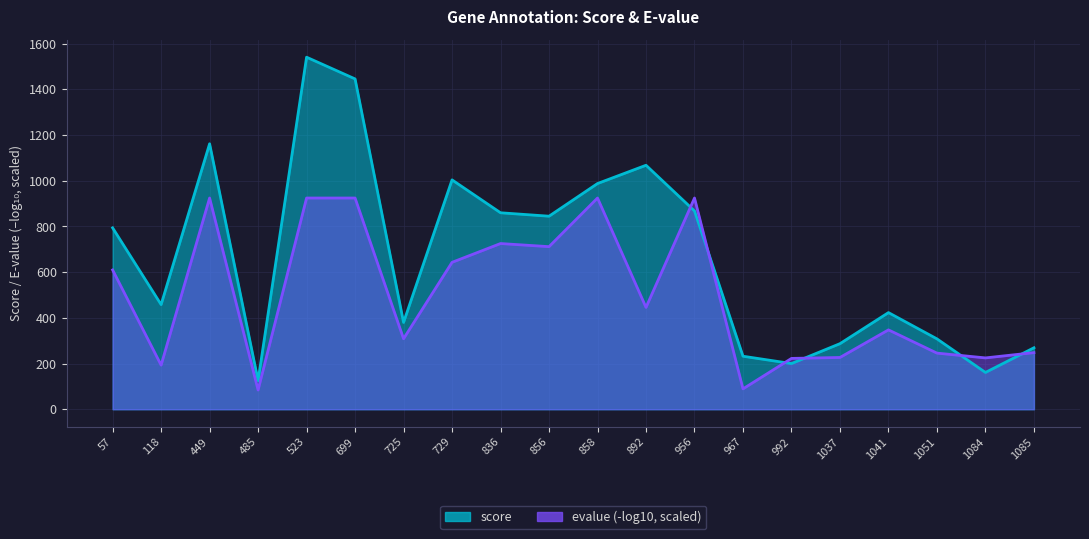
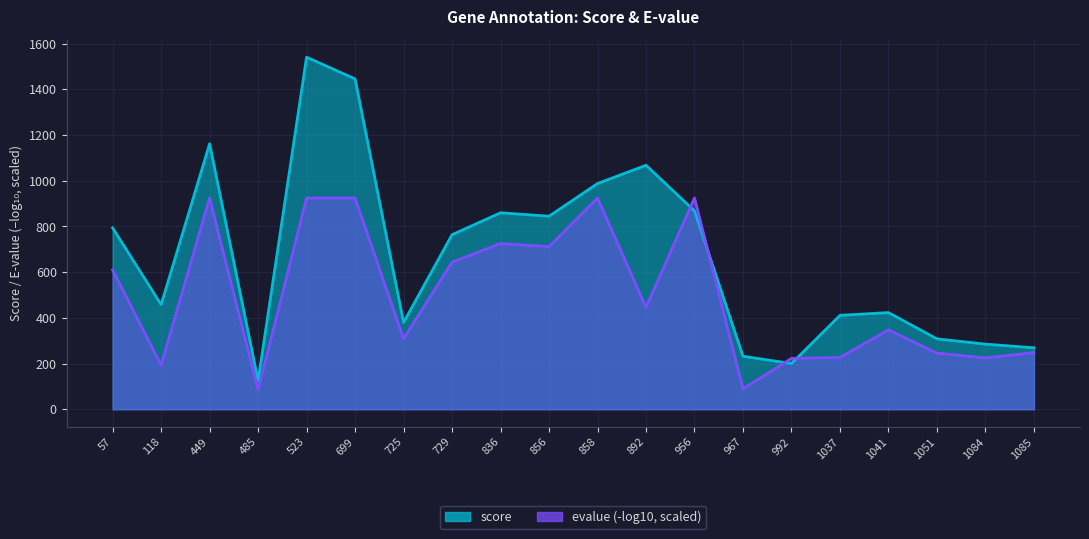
  {
    "score": {
      "57": 790,
      "118": 460,
      "449": 1160,
      "485": 130,
      "523": 1540,
      "699": 1450,
      "725": 380,
-     "729": 1000,
+     "729": 760,
      "836": 860,
      "856": 850,
      "858": 990,
      "892": 1070,
      "956": 870,
      "967": 230,
      "992": 200,
-     "1037": 290,
+     "1037": 410,
      "1041": 420,
      "1051": 310,
-     "1084": 160,
+     "1084": 290,
      "1085": 270
    },
    "evalue (-log10, scaled)": {
      "57": 610,
      "118": 190,
      "449": 920,
      "485": 80,
      "523": 920,
      "699": 920,
      "725": 310,
      "729": 640,
      "836": 730,
      "856": 710,
      "858": 920,
      "892": 450,
      "956": 920,
      "967": 90,
      "992": 220,
      "1037": 230,
      "1041": 350,
      "1051": 250,
      "1084": 220,
      "1085": 250
    }
  }
